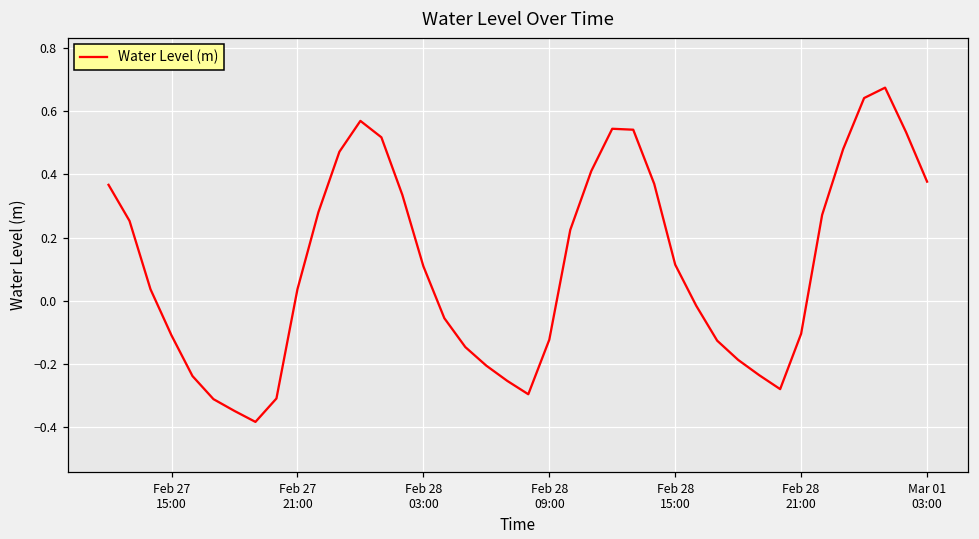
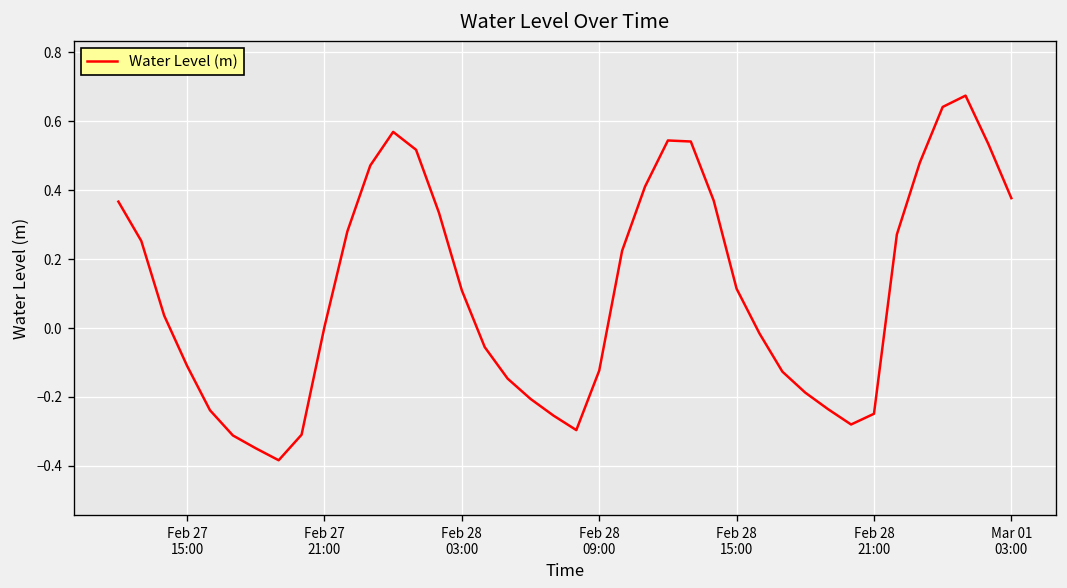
  {
    "Feb 27 15:00": -0.11,
-   "Feb 27 21:00": 0.04,
+   "Feb 27 21:00": 0.00,
    "Feb 28 03:00": 0.11,
    "Feb 28 09:00": -0.12,
    "Feb 28 15:00": 0.11,
-   "Feb 28 21:00": -0.10,
+   "Feb 28 21:00": -0.25,
    "Mar 01 03:00": 0.38
  }
